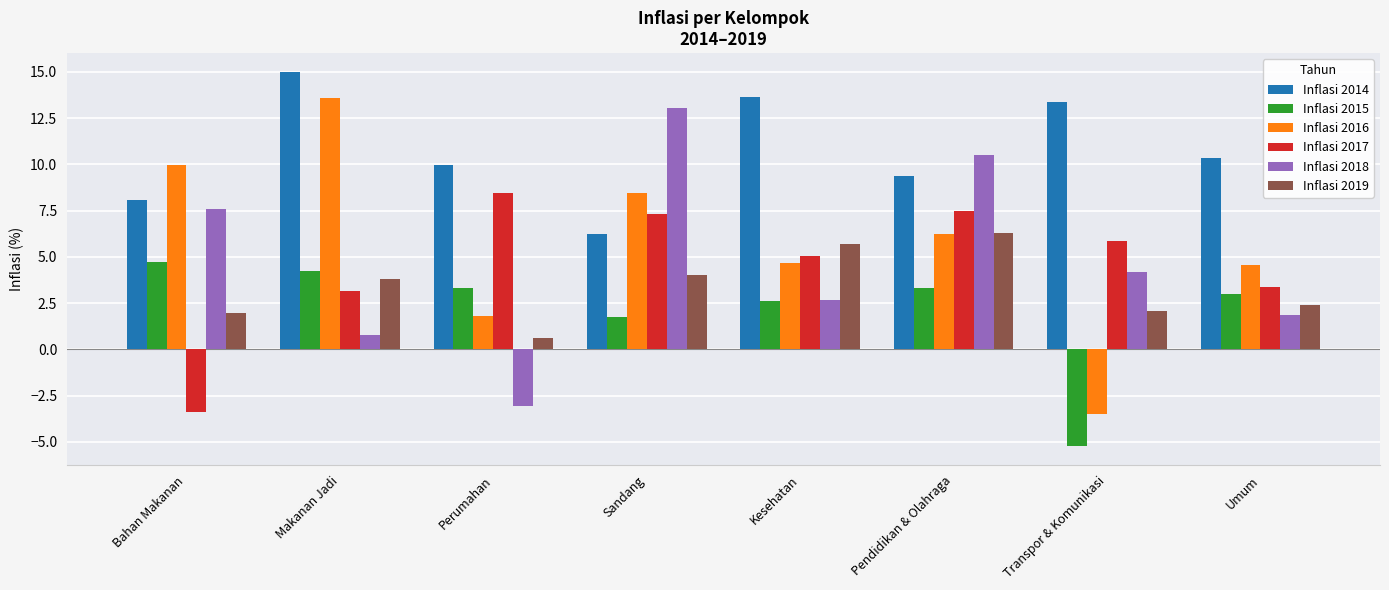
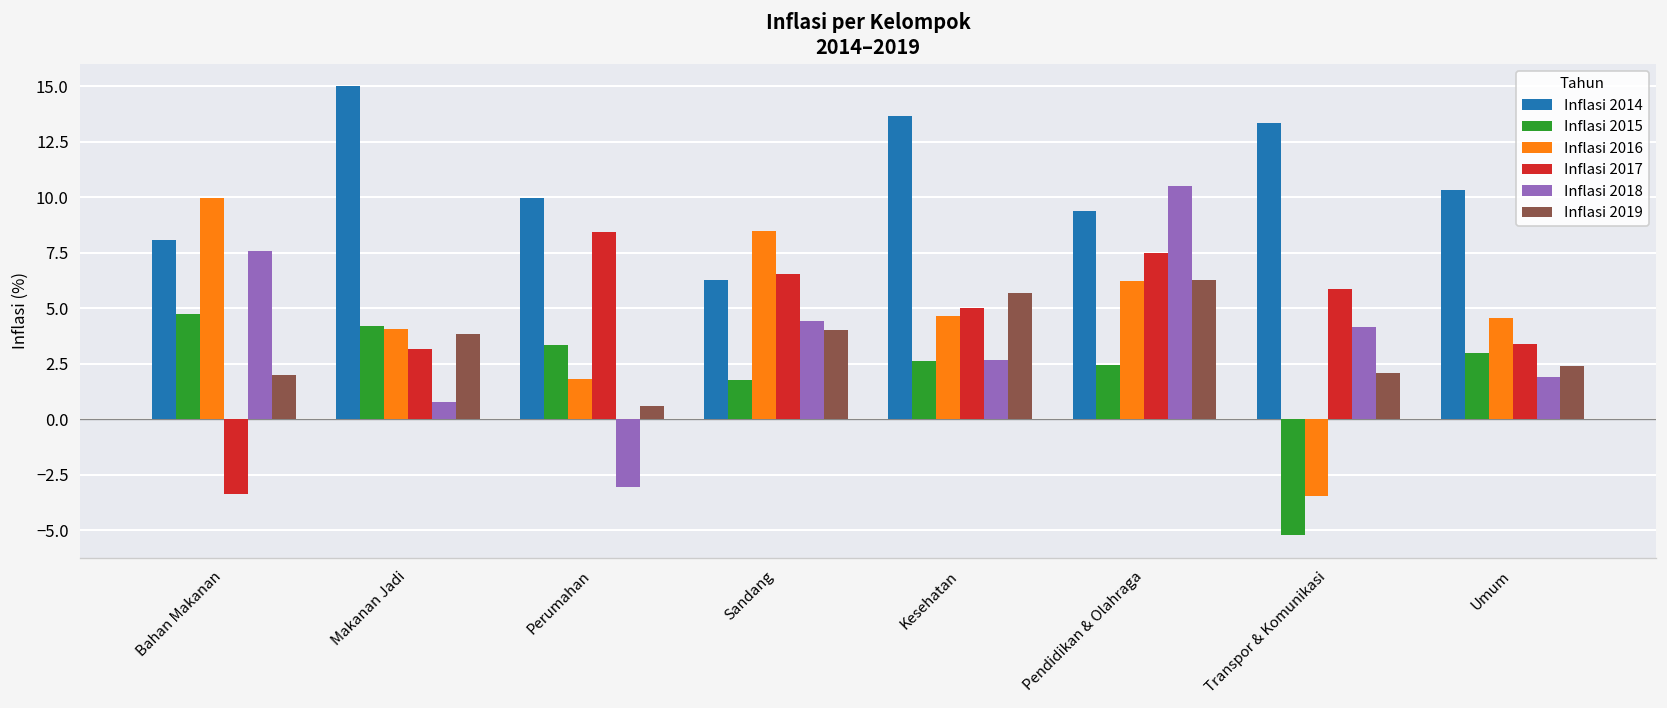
  {
    "Inflasi 2014": {
      "Bahan Makanan": 8.1,
      "Makanan Jadi": 15.0,
      "Perumahan": 10.0,
      "Sandang": 6.3,
      "Kesehatan": 13.7,
      "Pendidikan & Olahraga": 9.4,
      "Transpor & Komunikasi": 13.4,
      "Umum": 10.3
    },
    "Inflasi 2015": {
      "Bahan Makanan": 4.7,
      "Makanan Jadi": 4.2,
      "Perumahan": 3.3,
      "Sandang": 1.8,
      "Kesehatan": 2.6,
-     "Pendidikan & Olahraga": 3.3,
+     "Pendidikan & Olahraga": 2.4,
      "Transpor & Komunikasi": -5.2,
      "Umum": 3.0
    },
    "Inflasi 2016": {
      "Bahan Makanan": 10.0,
-     "Makanan Jadi": 13.6,
+     "Makanan Jadi": 4.1,
      "Perumahan": 1.8,
      "Sandang": 8.5,
      "Kesehatan": 4.7,
      "Pendidikan & Olahraga": 6.2,
      "Transpor & Komunikasi": -3.5,
      "Umum": 4.6
    },
    "Inflasi 2017": {
      "Bahan Makanan": -3.4,
      "Makanan Jadi": 3.2,
      "Perumahan": 8.4,
-     "Sandang": 7.3,
+     "Sandang": 6.5,
      "Kesehatan": 5.0,
      "Pendidikan & Olahraga": 7.5,
      "Transpor & Komunikasi": 5.9,
      "Umum": 3.4
    },
    "Inflasi 2018": {
      "Bahan Makanan": 7.6,
      "Makanan Jadi": 0.8,
      "Perumahan": -3.1,
-     "Sandang": 13.1,
+     "Sandang": 4.4,
      "Kesehatan": 2.7,
      "Pendidikan & Olahraga": 10.5,
      "Transpor & Komunikasi": 4.2,
      "Umum": 1.9
    },
    "Inflasi 2019": {
      "Bahan Makanan": 2.0,
      "Makanan Jadi": 3.8,
      "Perumahan": 0.6,
      "Sandang": 4.0,
      "Kesehatan": 5.7,
      "Pendidikan & Olahraga": 6.3,
      "Transpor & Komunikasi": 2.1,
      "Umum": 2.4
    }
  }
